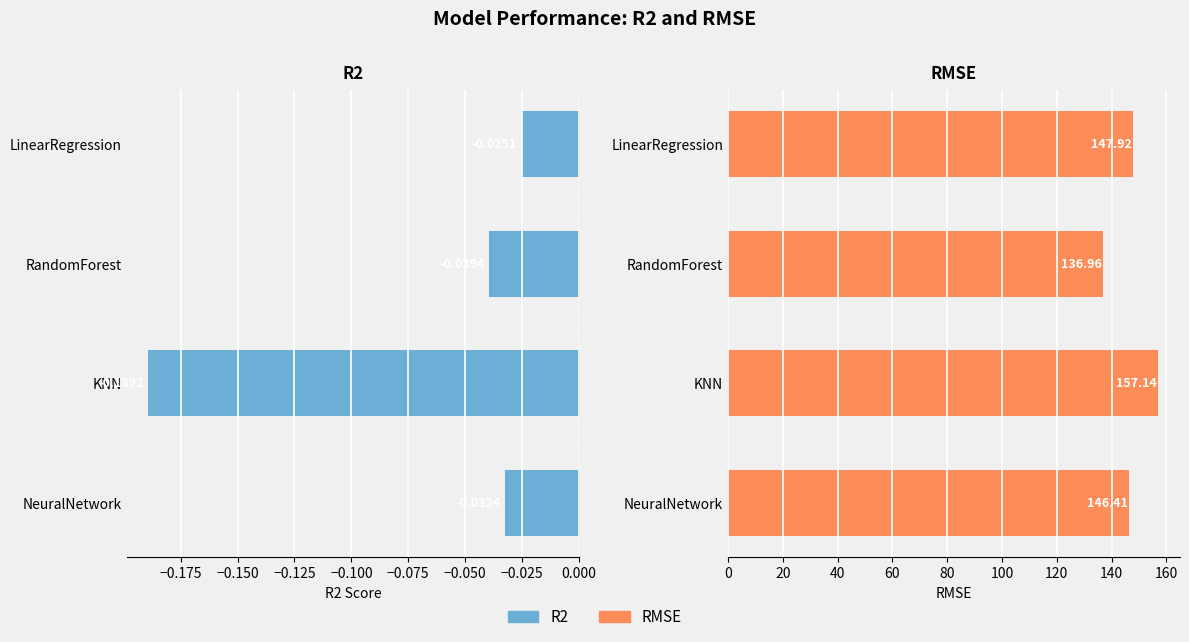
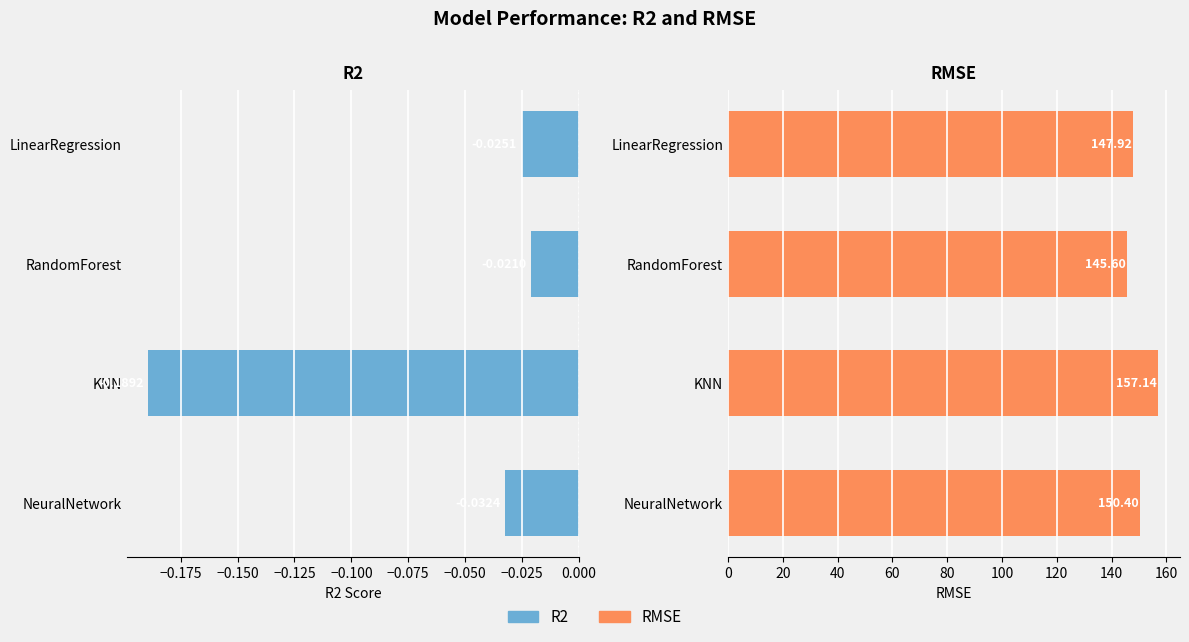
  {
    "R2": {
      "LinearRegression": -0.025,
-     "RandomForest": -0.039,
+     "RandomForest": -0.021,
      "KNN": -0.189,
      "NeuralNetwork": -0.032
    },
    "RMSE": {
      "LinearRegression": 147.92,
-     "RandomForest": 136.96,
+     "RandomForest": 145.60,
      "KNN": 157.14,
-     "NeuralNetwork": 146.41
+     "NeuralNetwork": 150.40
    }
  }
